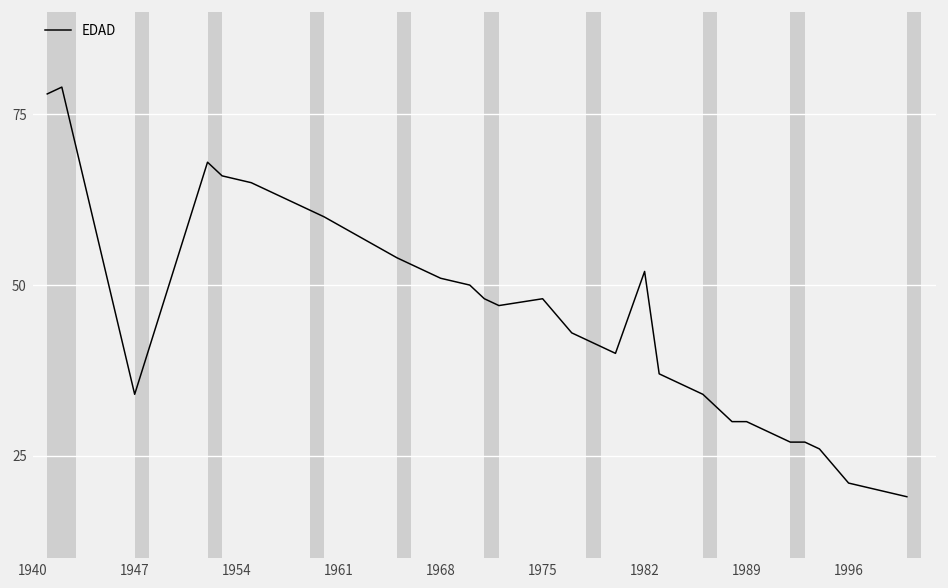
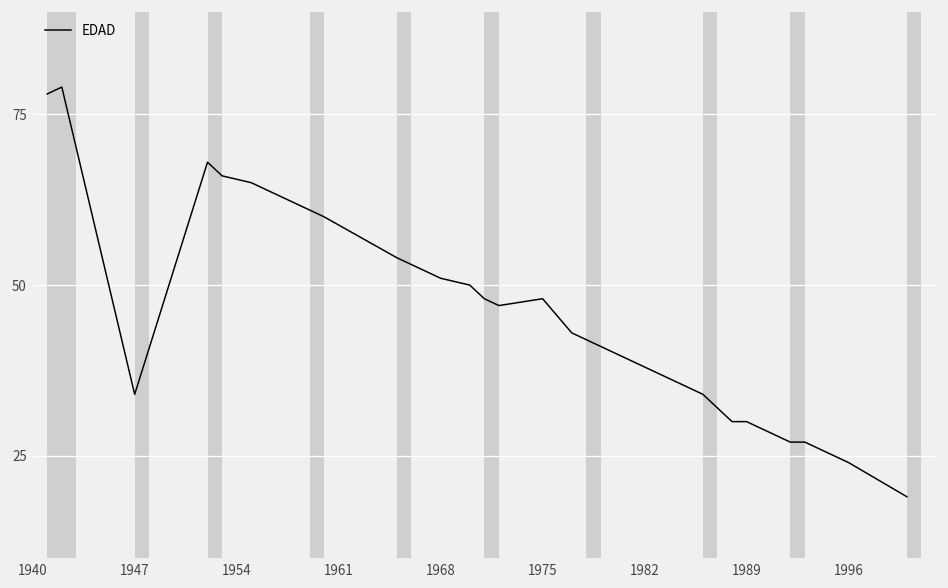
  {
    "1947": 34,
    "1968": 51,
    "1975": 48,
-   "1982": 52,
+   "1982": 38,
    "1989": 30,
-   "1996": 21
+   "1996": 24
  }
